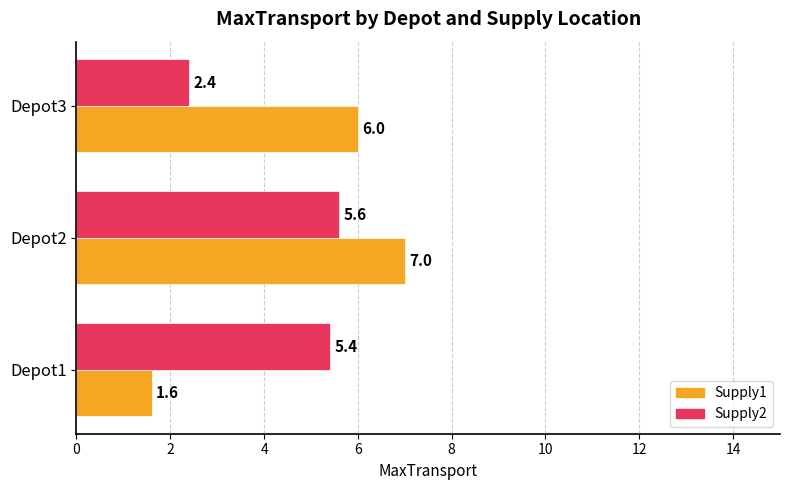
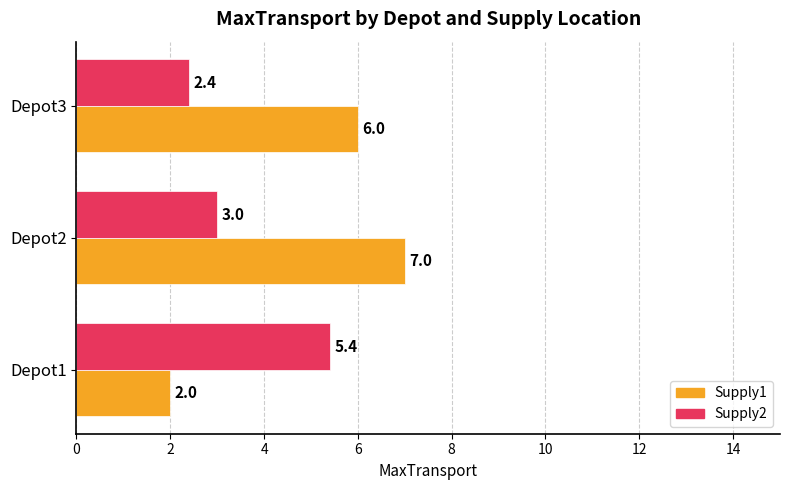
  {
    "Supply1": {
      "Depot3": 6.0,
      "Depot2": 7.0,
-     "Depot1": 1.6
+     "Depot1": 2.0
    },
    "Supply2": {
      "Depot3": 2.4,
-     "Depot2": 5.6,
+     "Depot2": 3.0,
      "Depot1": 5.4
    }
  }
